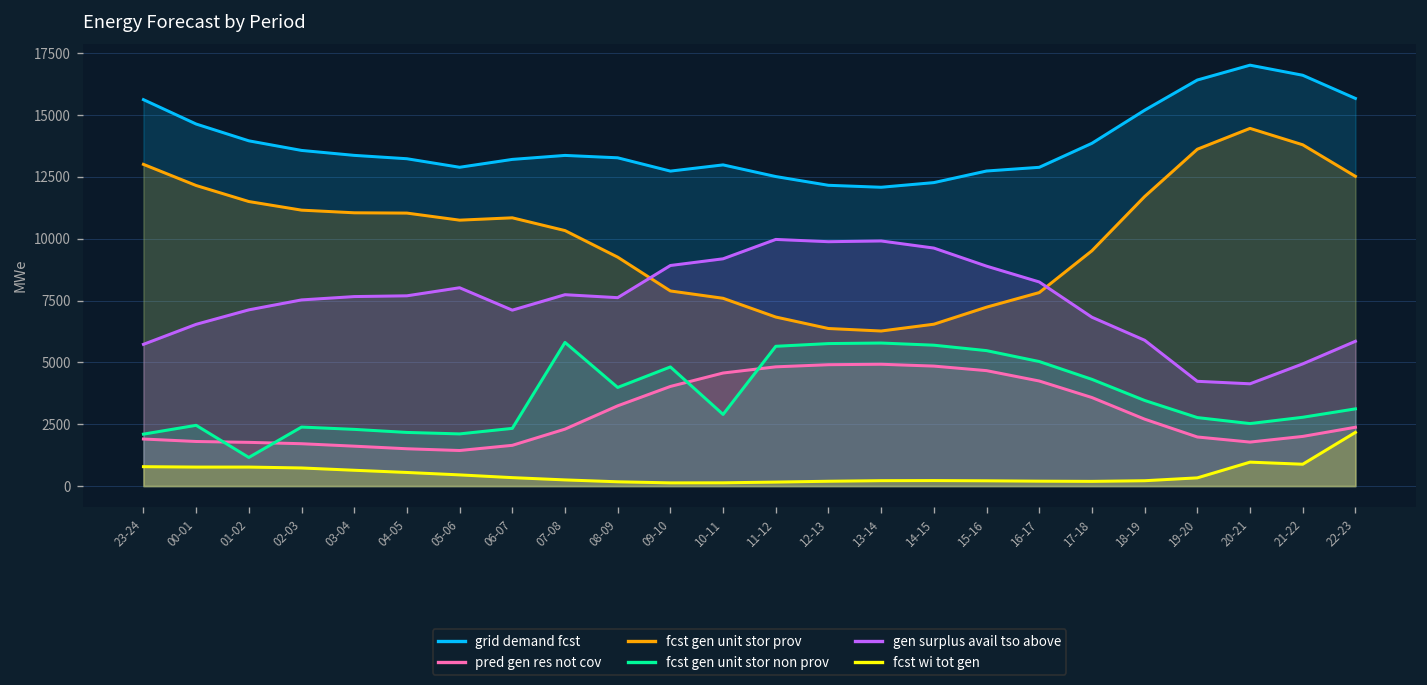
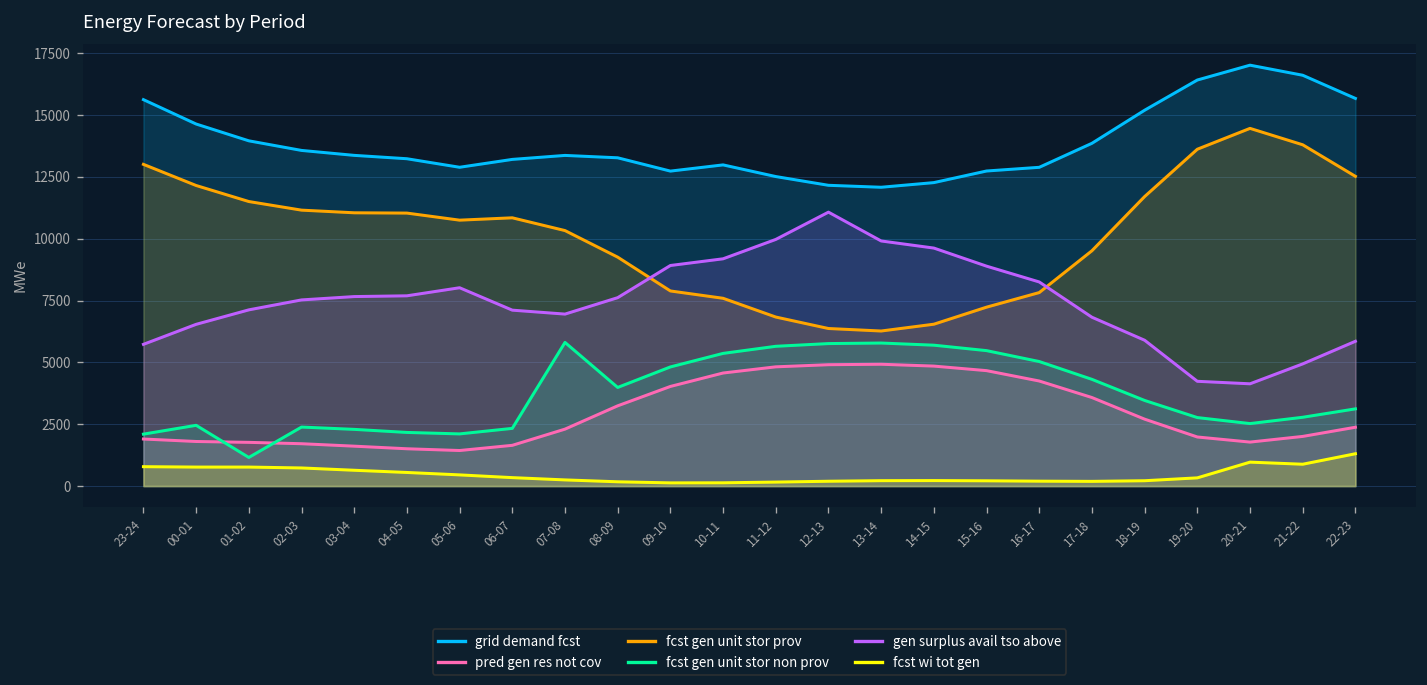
  {
    "grid demand fcst": {
      "23-24": 15600,
      "00-01": 14600,
      "01-02": 14000,
      "02-03": 13600,
      "03-04": 13400,
      "04-05": 13200,
      "05-06": 12900,
      "06-07": 13200,
      "07-08": 13400,
      "08-09": 13300,
      "09-10": 12700,
      "10-11": 13000,
      "11-12": 12500,
      "12-13": 12200,
      "13-14": 12100,
      "14-15": 12300,
      "15-16": 12700,
      "16-17": 12900,
      "17-18": 13900,
      "18-19": 15200,
      "19-20": 16400,
      "20-21": 17000,
      "21-22": 16600,
      "22-23": 15700
    },
    "pred gen res not cov": {
      "23-24": 1900,
      "00-01": 1800,
      "01-02": 1800,
      "02-03": 1700,
      "03-04": 1600,
      "04-05": 1500,
      "05-06": 1400,
      "06-07": 1600,
      "07-08": 2300,
      "08-09": 3200,
      "09-10": 4000,
      "10-11": 4600,
      "11-12": 4800,
      "12-13": 4900,
      "13-14": 4900,
      "14-15": 4800,
      "15-16": 4700,
      "16-17": 4200,
      "17-18": 3600,
      "18-19": 2700,
      "19-20": 2000,
      "20-21": 1800,
      "21-22": 2000,
      "22-23": 2400
    },
    "fcst gen unit stor prov": {
      "23-24": 13000,
      "00-01": 12100,
      "01-02": 11500,
      "02-03": 11200,
      "03-04": 11000,
      "04-05": 11000,
      "05-06": 10700,
      "06-07": 10800,
      "07-08": 10300,
      "08-09": 9300,
      "09-10": 7900,
      "10-11": 7600,
      "11-12": 6800,
      "12-13": 6400,
      "13-14": 6300,
      "14-15": 6500,
      "15-16": 7200,
      "16-17": 7800,
      "17-18": 9500,
      "18-19": 11700,
      "19-20": 13600,
      "20-21": 14500,
      "21-22": 13800,
      "22-23": 12500
    },
    "fcst gen unit stor non prov": {
      "23-24": 2100,
      "00-01": 2500,
      "01-02": 1200,
      "02-03": 2400,
      "03-04": 2300,
      "04-05": 2200,
      "05-06": 2100,
      "06-07": 2300,
      "07-08": 5800,
      "08-09": 4000,
      "09-10": 4800,
-     "10-11": 2900,
+     "10-11": 5400,
      "11-12": 5600,
      "12-13": 5800,
      "13-14": 5800,
      "14-15": 5700,
      "15-16": 5500,
      "16-17": 5000,
      "17-18": 4300,
      "18-19": 3500,
      "19-20": 2800,
      "20-21": 2500,
      "21-22": 2800,
      "22-23": 3100
    },
    "gen surplus avail tso above": {
      "23-24": 5700,
      "00-01": 6500,
      "01-02": 7100,
      "02-03": 7500,
      "03-04": 7700,
      "04-05": 7700,
      "05-06": 8000,
      "06-07": 7100,
-     "07-08": 7700,
+     "07-08": 7000,
      "08-09": 7600,
      "09-10": 8900,
      "10-11": 9200,
      "11-12": 10000,
-     "12-13": 9900,
+     "12-13": 11100,
      "13-14": 9900,
      "14-15": 9600,
      "15-16": 8900,
      "16-17": 8300,
      "17-18": 6800,
      "18-19": 5900,
      "19-20": 4200,
      "20-21": 4100,
      "21-22": 4900,
      "22-23": 5900
    },
    "fcst wi tot gen": {
      "23-24": 800,
      "00-01": 800,
      "01-02": 800,
      "02-03": 700,
      "03-04": 600,
      "04-05": 500,
      "05-06": 500,
      "06-07": 300,
      "07-08": 200,
      "08-09": 200,
      "09-10": 100,
      "10-11": 100,
      "11-12": 200,
      "12-13": 200,
      "13-14": 200,
      "14-15": 200,
      "15-16": 200,
      "16-17": 200,
      "17-18": 200,
      "18-19": 200,
      "19-20": 300,
      "20-21": 1000,
      "21-22": 900,
-     "22-23": 2200
+     "22-23": 1300
    }
  }
